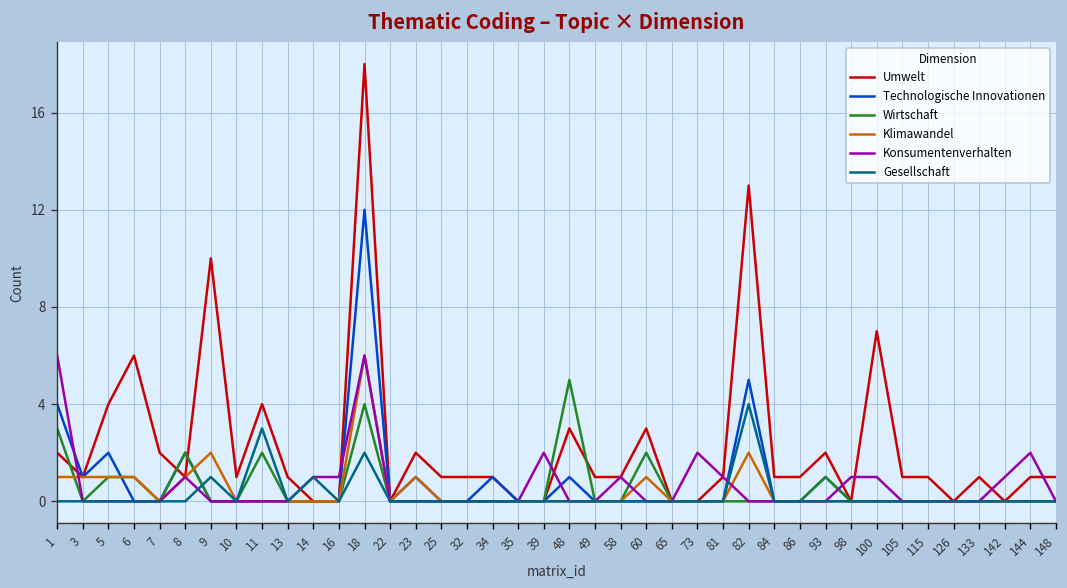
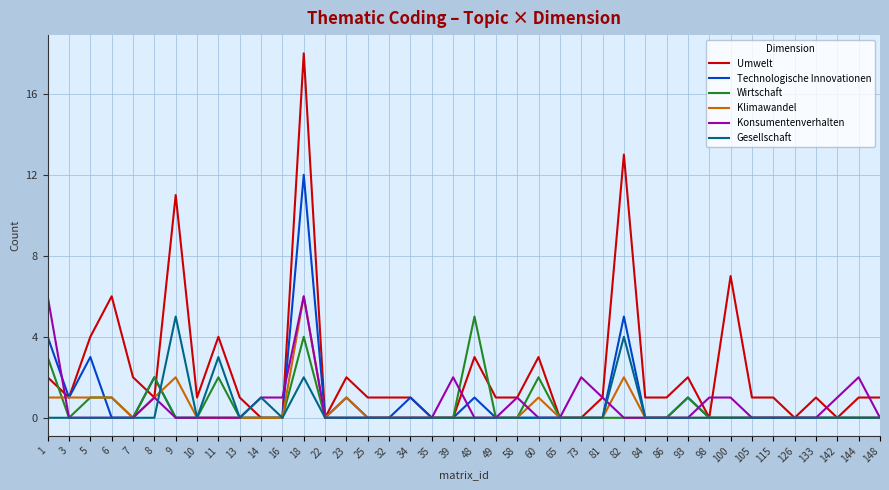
  {
    "Umwelt": {
      "1": 2,
      "5": 4,
      "6": 6,
      "7": 2,
-     "9": 10,
+     "9": 11,
      "10": 1,
      "11": 4,
      "13": 1,
      "18": 18,
      "23": 2,
      "25": 1,
      "32": 1,
      "48": 3,
      "49": 1,
      "60": 3,
      "82": 13,
      "84": 1,
      "86": 1,
      "93": 2,
      "100": 7,
      "105": 1,
      "115": 1,
      "133": 1,
      "144": 1,
      "148": 1
    },
    "Technologische Innovationen": {
      "1": 4,
-     "5": 2,
+     "5": 3,
      "18": 12,
      "48": 1,
      "82": 5
    },
    "Wirtschaft": {
      "1": 3,
      "11": 2,
      "18": 4,
      "48": 5,
      "60": 2
    },
    "Klimawandel": {
      "1": 1,
      "9": 2,
      "60": 1,
      "82": 2
    },
    "Konsumentenverhalten": {
      "1": 6,
      "16": 1,
      "39": 2,
      "73": 2,
      "98": 1,
      "100": 1,
      "142": 1,
      "144": 2
    },
    "Gesellschaft": {
      "1": 0,
      "8": 0,
-     "9": 1,
+     "9": 5,
      "11": 3,
      "18": 2,
      "82": 4
    }
  }
